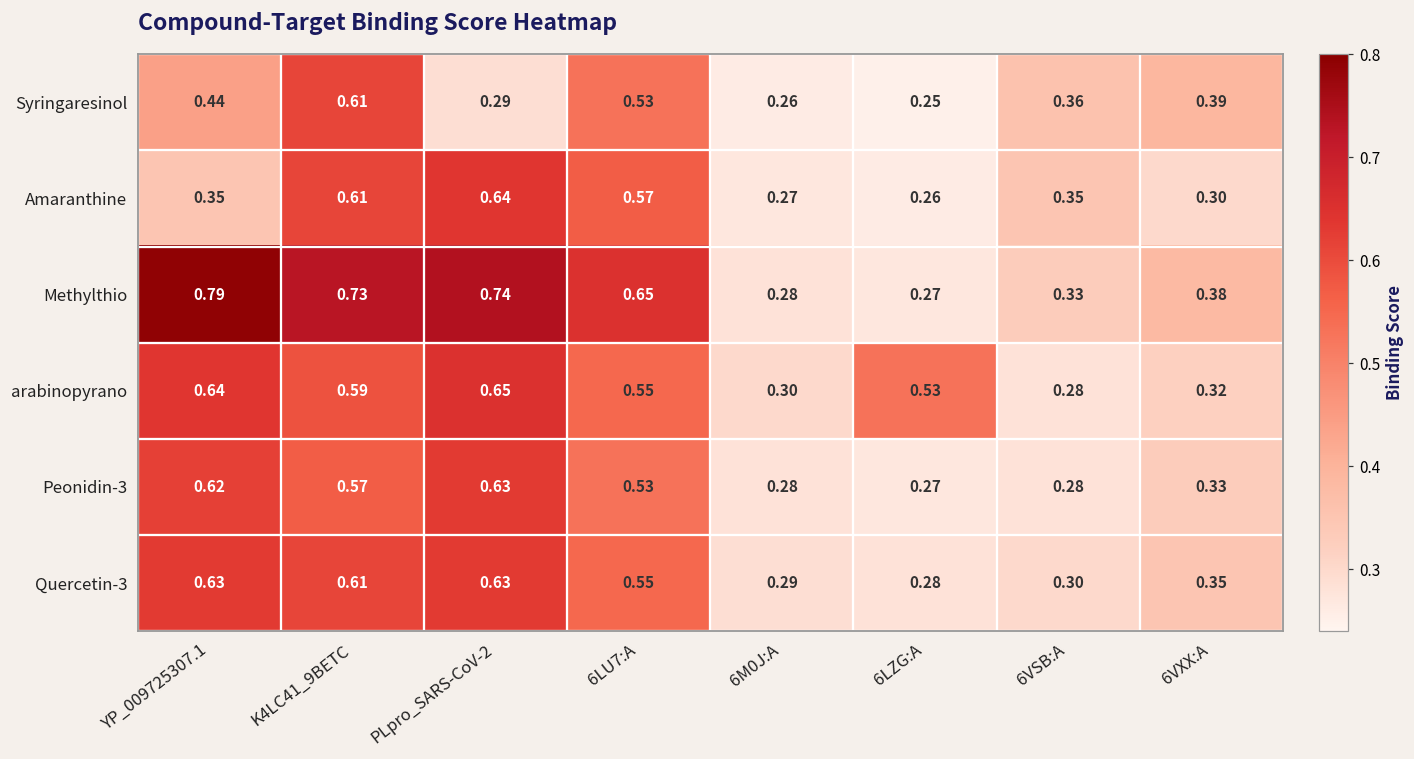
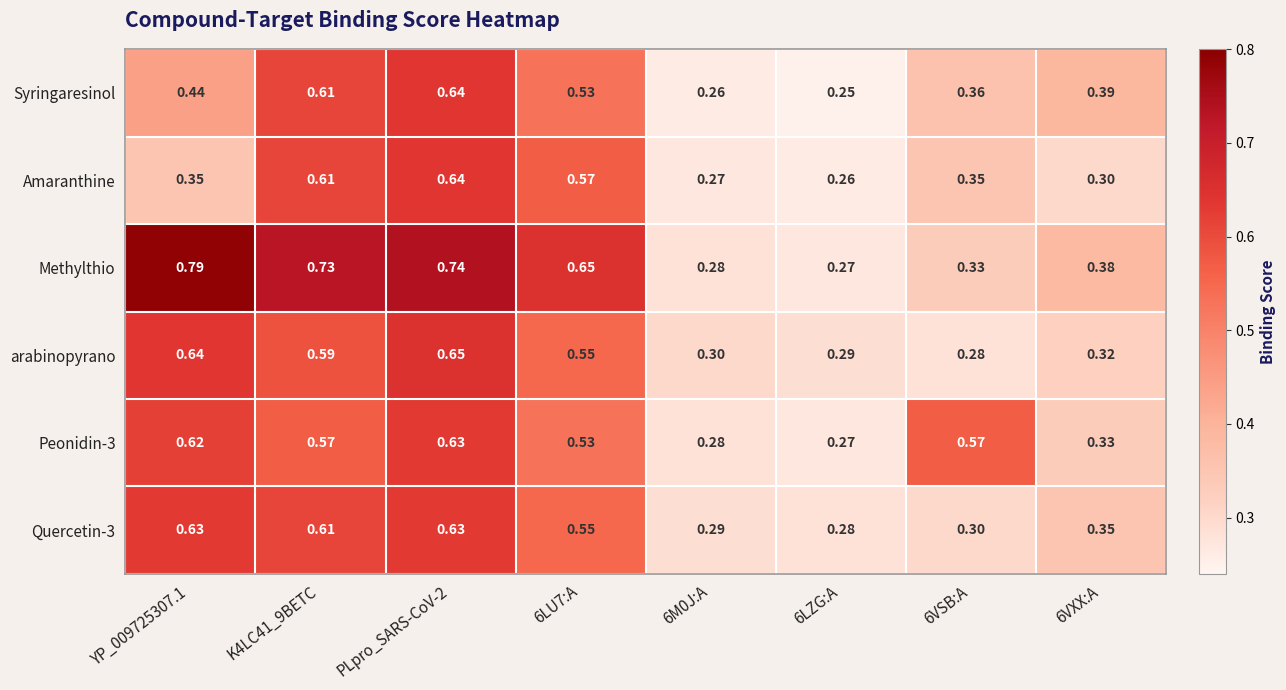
  {
    "Syringaresinol": {
      "YP_009725307.1": 0.44,
      "K4LC41_9BETC": 0.61,
-     "PLpro_SARS-CoV-2": 0.29,
+     "PLpro_SARS-CoV-2": 0.64,
      "6LU7:A": 0.53,
      "6M0J:A": 0.26,
      "6LZG:A": 0.25,
      "6VSB:A": 0.36,
      "6VXX:A": 0.39
    },
    "Amaranthine": {
      "YP_009725307.1": 0.35,
      "K4LC41_9BETC": 0.61,
      "PLpro_SARS-CoV-2": 0.64,
      "6LU7:A": 0.57,
      "6M0J:A": 0.27,
      "6LZG:A": 0.26,
      "6VSB:A": 0.35,
      "6VXX:A": 0.30
    },
    "Methylthio": {
      "YP_009725307.1": 0.79,
      "K4LC41_9BETC": 0.73,
      "PLpro_SARS-CoV-2": 0.74,
      "6LU7:A": 0.65,
      "6M0J:A": 0.28,
      "6LZG:A": 0.27,
      "6VSB:A": 0.33,
      "6VXX:A": 0.38
    },
    "arabinopyrano": {
      "YP_009725307.1": 0.64,
      "K4LC41_9BETC": 0.59,
      "PLpro_SARS-CoV-2": 0.65,
      "6LU7:A": 0.55,
      "6M0J:A": 0.30,
-     "6LZG:A": 0.53,
+     "6LZG:A": 0.29,
      "6VSB:A": 0.28,
      "6VXX:A": 0.32
    },
    "Peonidin-3": {
      "YP_009725307.1": 0.62,
      "K4LC41_9BETC": 0.57,
      "PLpro_SARS-CoV-2": 0.63,
      "6LU7:A": 0.53,
      "6M0J:A": 0.28,
      "6LZG:A": 0.27,
-     "6VSB:A": 0.28,
+     "6VSB:A": 0.57,
      "6VXX:A": 0.33
    },
    "Quercetin-3": {
      "YP_009725307.1": 0.63,
      "K4LC41_9BETC": 0.61,
      "PLpro_SARS-CoV-2": 0.63,
      "6LU7:A": 0.55,
      "6M0J:A": 0.29,
      "6LZG:A": 0.28,
      "6VSB:A": 0.30,
      "6VXX:A": 0.35
    }
  }
